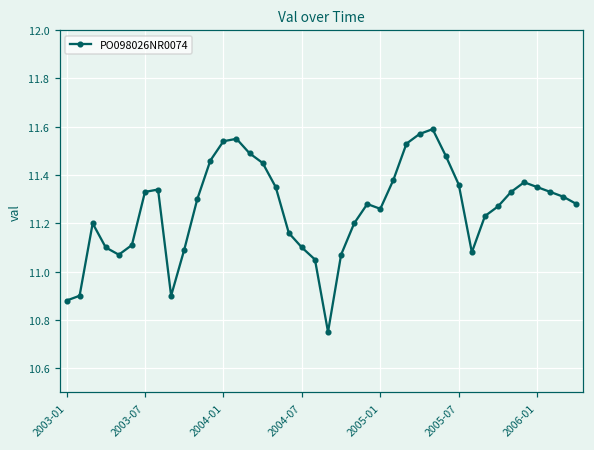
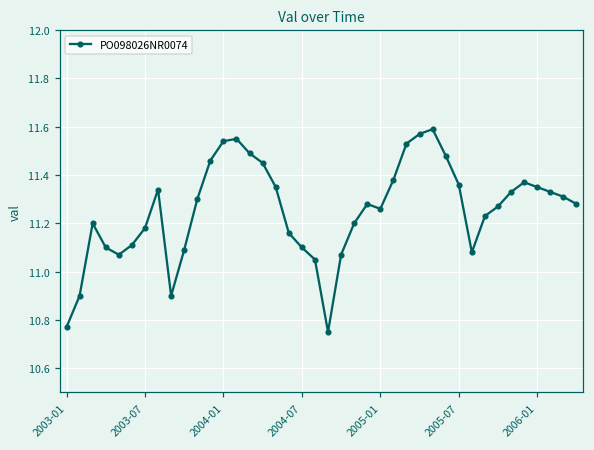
  {
-   "2003-01": 10.88,
-   "2003-07": 11.33,
+   "2003-01": 10.77,
+   "2003-07": 11.18,
    "2004-01": 11.54,
    "2004-07": 11.10,
    "2005-01": 11.26,
    "2005-07": 11.36,
    "2006-01": 11.35
  }
